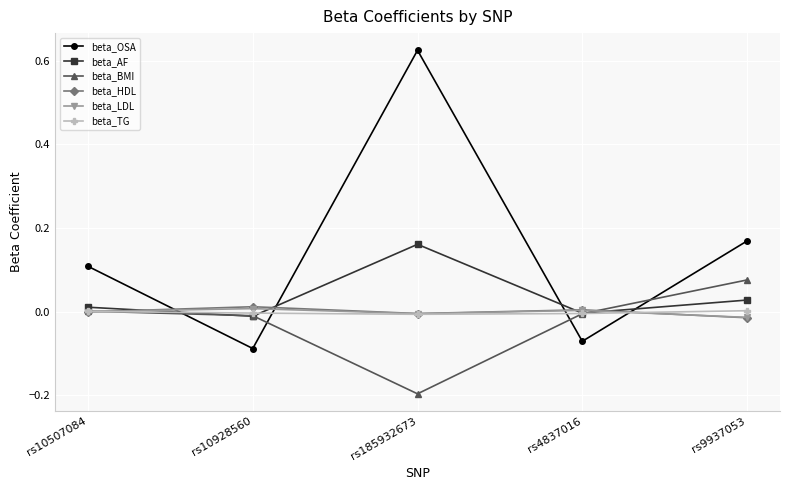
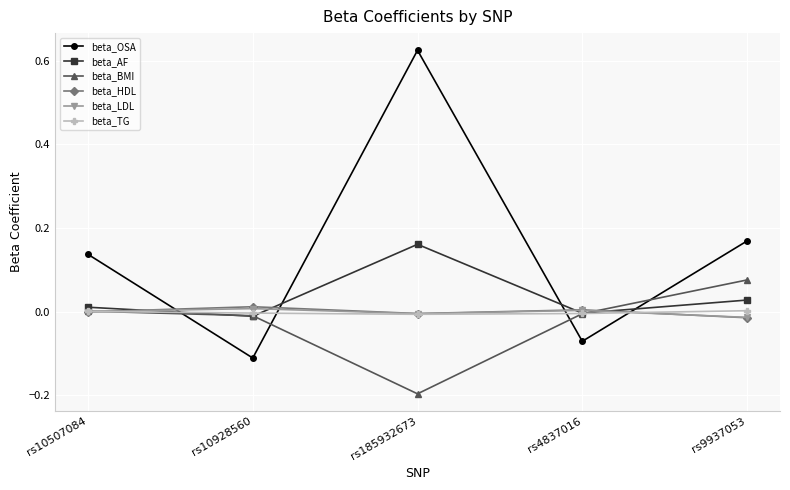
  {
    "beta_OSA": {
-     "rs10507084": 0.11,
-     "rs10928560": -0.09,
+     "rs10507084": 0.14,
+     "rs10928560": -0.11,
      "rs185932673": 0.62,
      "rs4837016": -0.07,
      "rs9937053": 0.17
    }
  }
